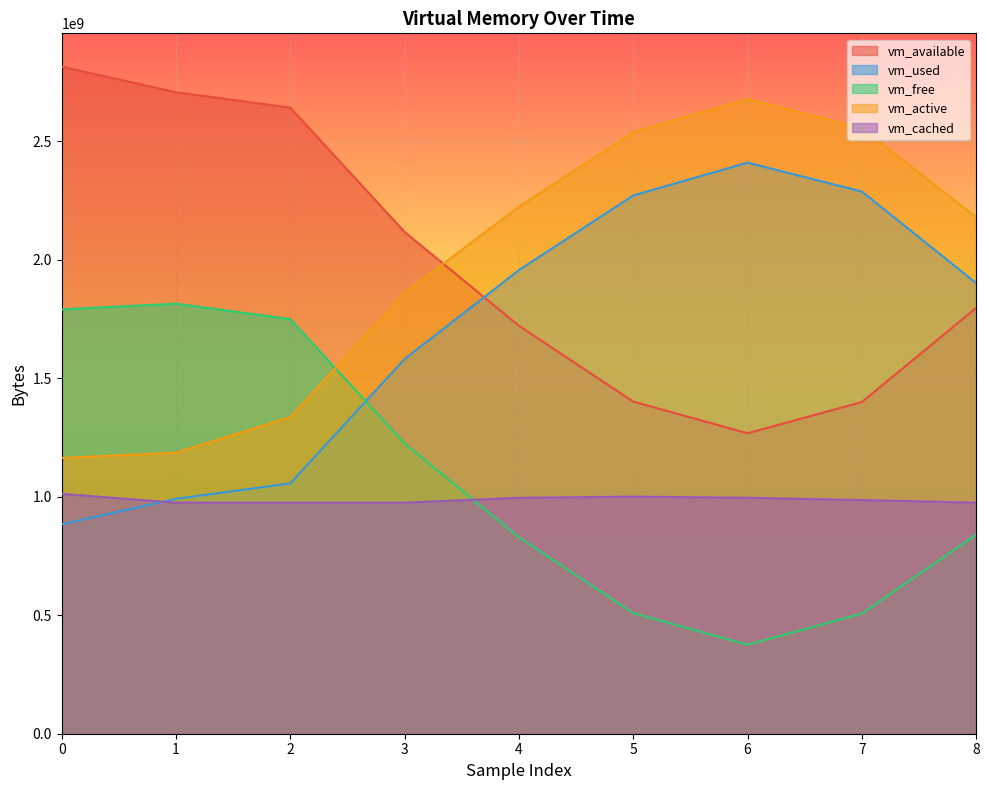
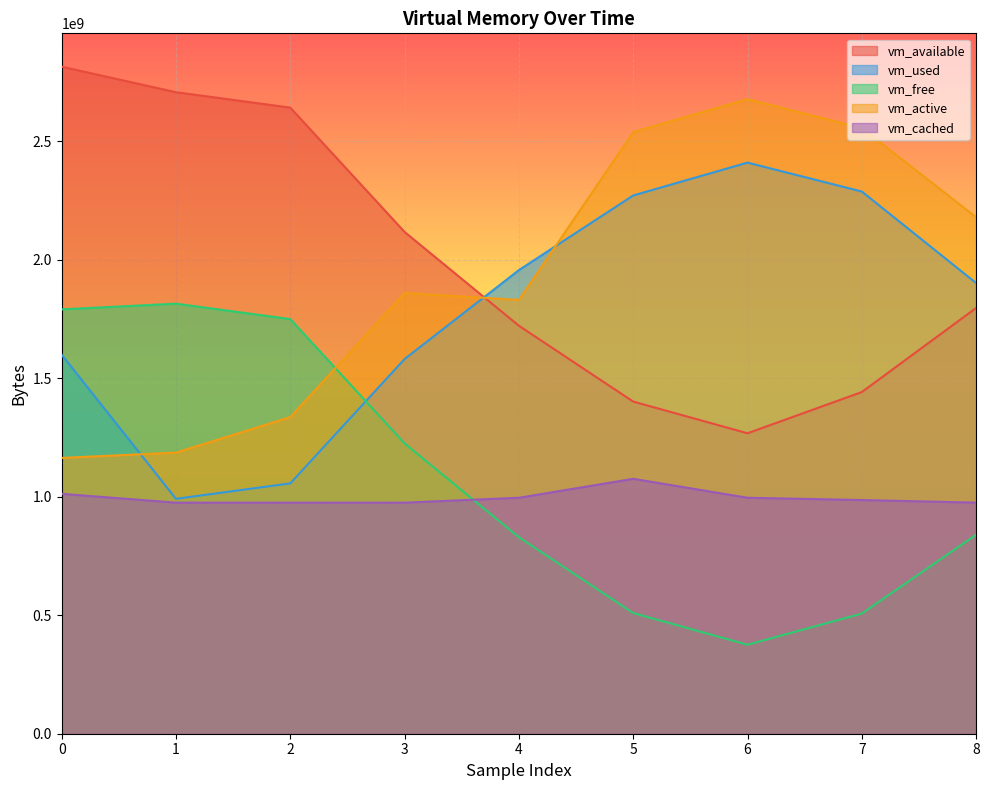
  {
    "vm_available": {
      "0": 2810000000,
      "1": 2710000000,
      "2": 2640000000,
      "3": 2120000000,
      "4": 1720000000,
      "5": 1400000000,
      "6": 1270000000,
-     "7": 1400000000,
+     "7": 1440000000,
      "8": 1800000000
    },
    "vm_used": {
-     "0": 880000000,
+     "0": 1600000000,
      "1": 990000000,
      "2": 1060000000,
      "3": 1580000000,
      "4": 1960000000,
      "5": 2270000000,
      "6": 2410000000,
      "7": 2290000000,
      "8": 1900000000
    },
    "vm_free": {
      "0": 1790000000,
      "1": 1810000000,
      "2": 1750000000,
      "3": 1230000000,
      "4": 830000000,
      "5": 510000000,
      "6": 380000000,
      "7": 510000000,
      "8": 840000000
    },
    "vm_active": {
      "0": 1160000000,
      "1": 1190000000,
      "2": 1340000000,
      "3": 1860000000,
-     "4": 2220000000,
+     "4": 1830000000,
      "5": 2540000000,
      "6": 2680000000,
      "8": 2180000000
    },
    "vm_cached": {
      "0": 1010000000,
      "1": 980000000,
      "2": 980000000,
      "3": 980000000,
      "4": 1000000000,
-     "5": 1000000000,
+     "5": 1080000000,
      "6": 1000000000,
      "7": 990000000,
      "8": 980000000
    }
  }
